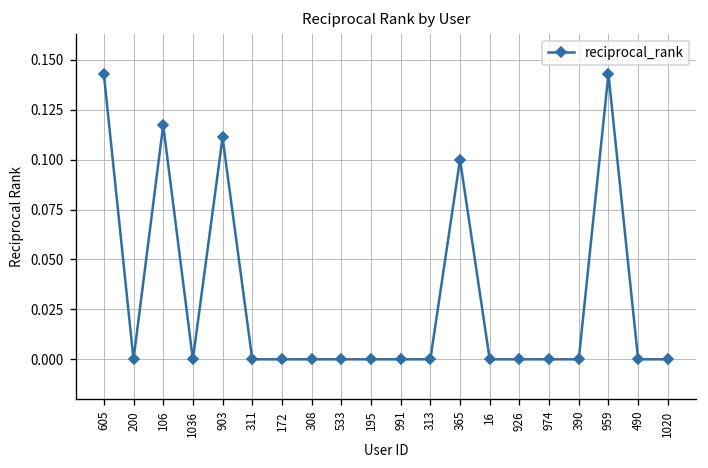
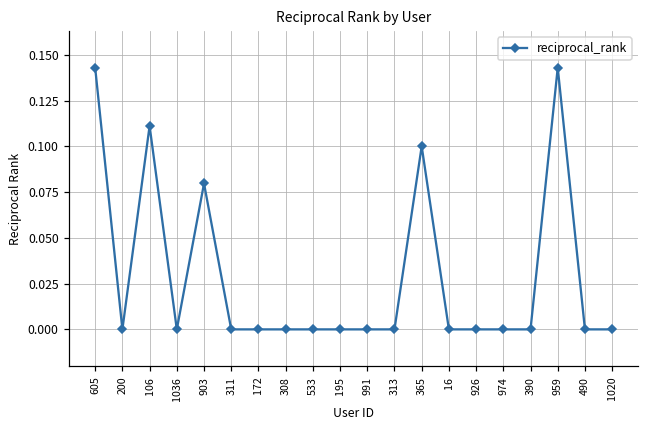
  {
    "605": 0.143,
    "200": 0.000,
-   "106": 0.117,
+   "106": 0.111,
    "1036": 0.000,
-   "903": 0.111,
+   "903": 0.080,
    "311": 0.000,
    "172": 0.000,
    "308": 0.000,
    "533": 0.000,
    "195": 0.000,
    "991": 0.000,
    "313": 0.000,
    "365": 0.100,
    "16": 0.000,
    "926": 0.000,
    "974": 0.000,
    "390": 0.000,
    "959": 0.143,
    "490": 0.000,
    "1020": 0.000
  }
